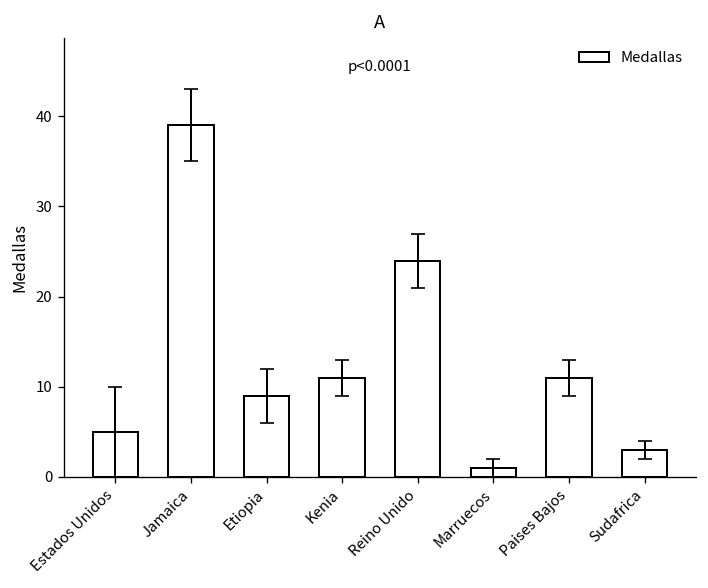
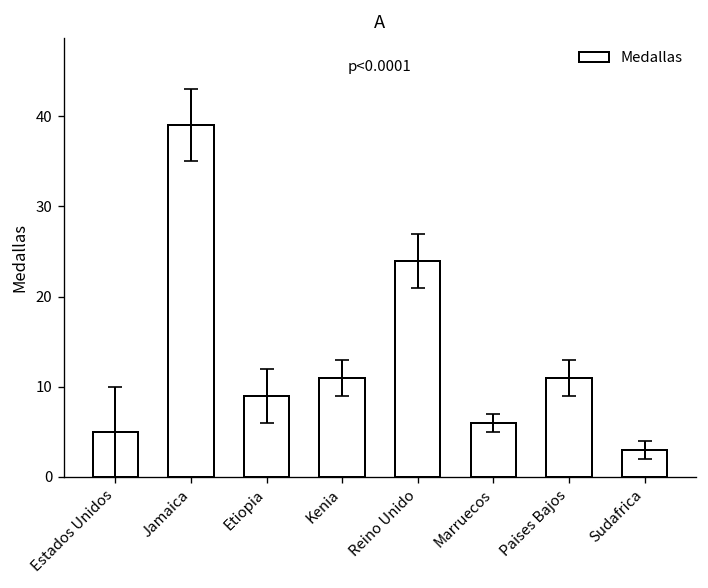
  {
    "Medallas": {
      "Estados Unidos": 5,
      "Jamaica": 39,
      "Etiopia": 9,
      "Kenia": 11,
      "Reino Unido": 24,
-     "Marruecos": 1,
+     "Marruecos": 6,
      "Paises Bajos": 11,
      "Sudafrica": 3
    }
  }
